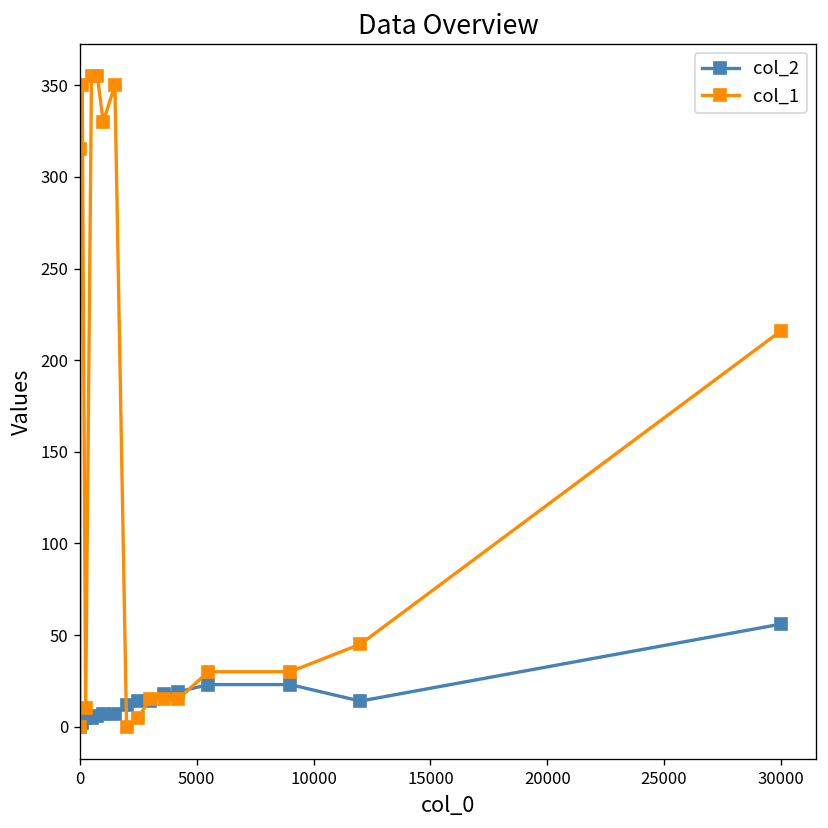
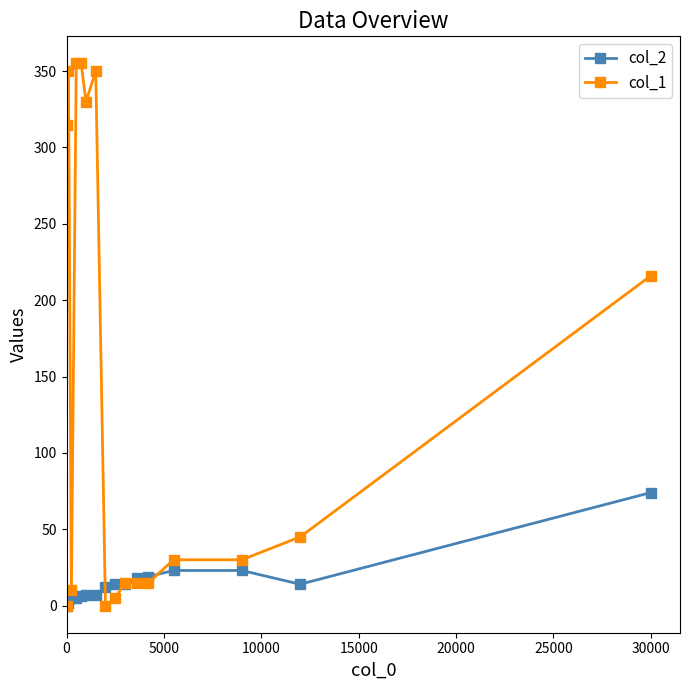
  {
    "col_2": {
-     "30000": 56
+     "30000": 74
    },
    "col_1": {
      "30000": 216
    }
  }
